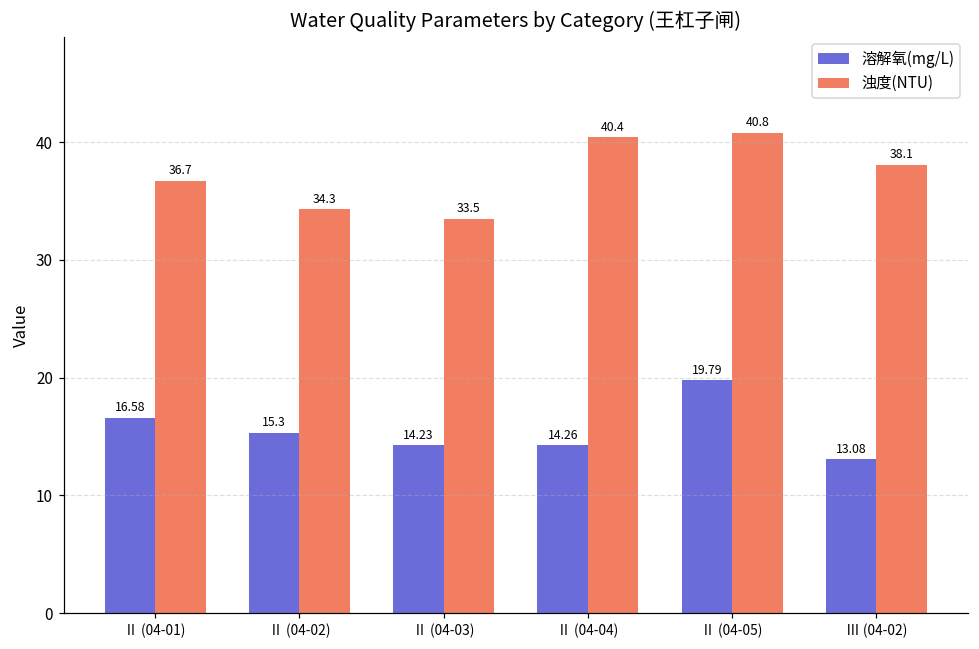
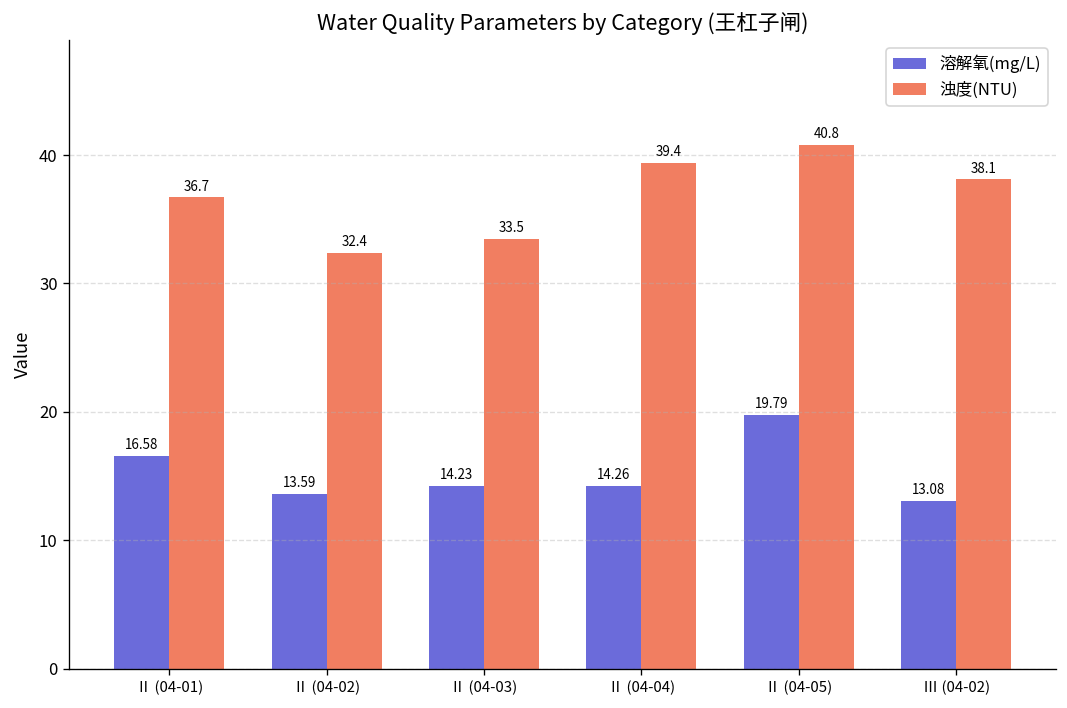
  {
    "溶解氧(mg/L)": {
      "Ⅱ (04-01)": 16.58,
-     "Ⅱ (04-02)": 15.3,
+     "Ⅱ (04-02)": 13.59,
      "Ⅱ (04-03)": 14.23,
      "Ⅱ (04-04)": 14.26,
      "Ⅱ (04-05)": 19.79,
      "Ⅲ (04-02)": 13.08
    },
    "浊度(NTU)": {
      "Ⅱ (04-01)": 36.7,
-     "Ⅱ (04-02)": 34.3,
+     "Ⅱ (04-02)": 32.4,
      "Ⅱ (04-03)": 33.5,
-     "Ⅱ (04-04)": 40.4,
+     "Ⅱ (04-04)": 39.4,
      "Ⅱ (04-05)": 40.8,
      "Ⅲ (04-02)": 38.1
    }
  }
